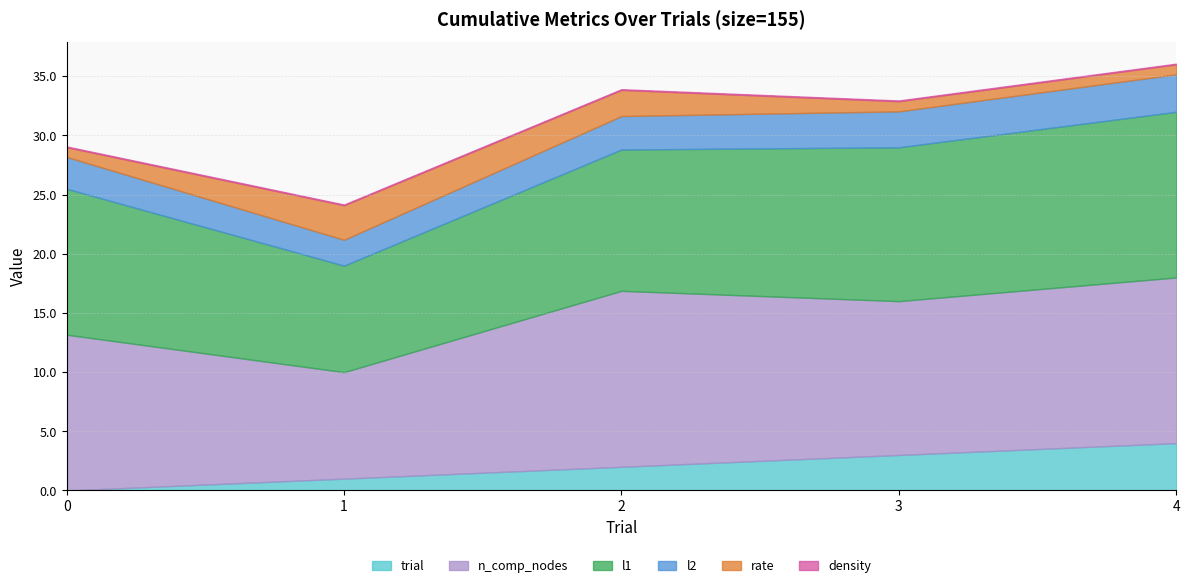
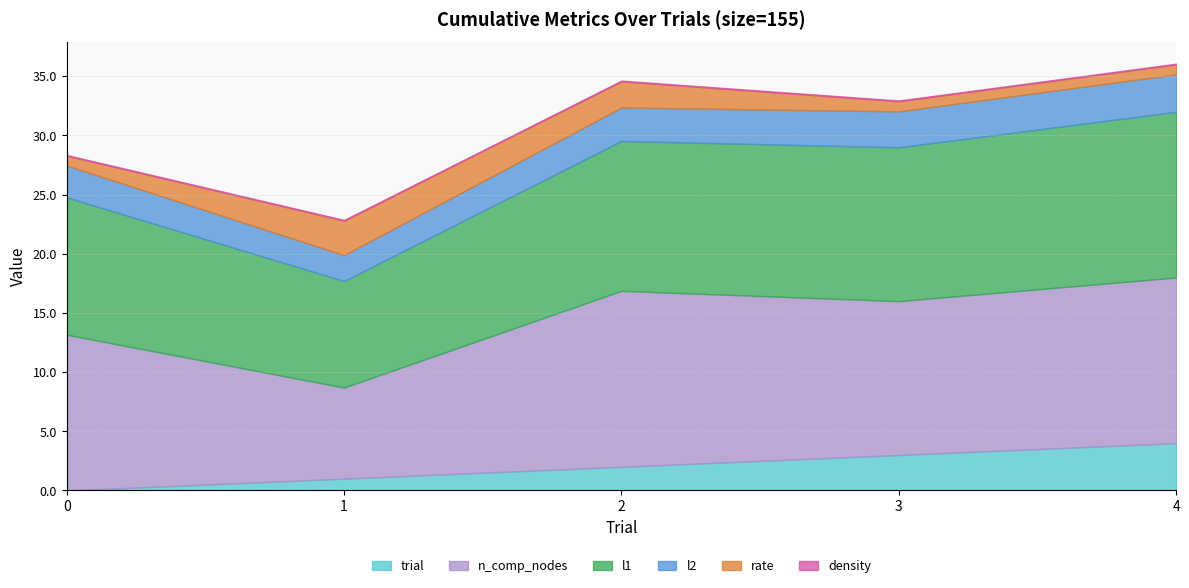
  {
    "n_comp_nodes": {
      "0": 13.2,
-     "1": 9.0,
+     "1": 7.7,
      "2": 14.9,
      "3": 13.0,
      "4": 14.0
    },
    "l1": {
-     "0": 12.3,
+     "0": 11.6,
      "1": 9.0,
-     "2": 11.9,
+     "2": 12.7,
      "3": 13.0,
      "4": 14.0
    }
  }
